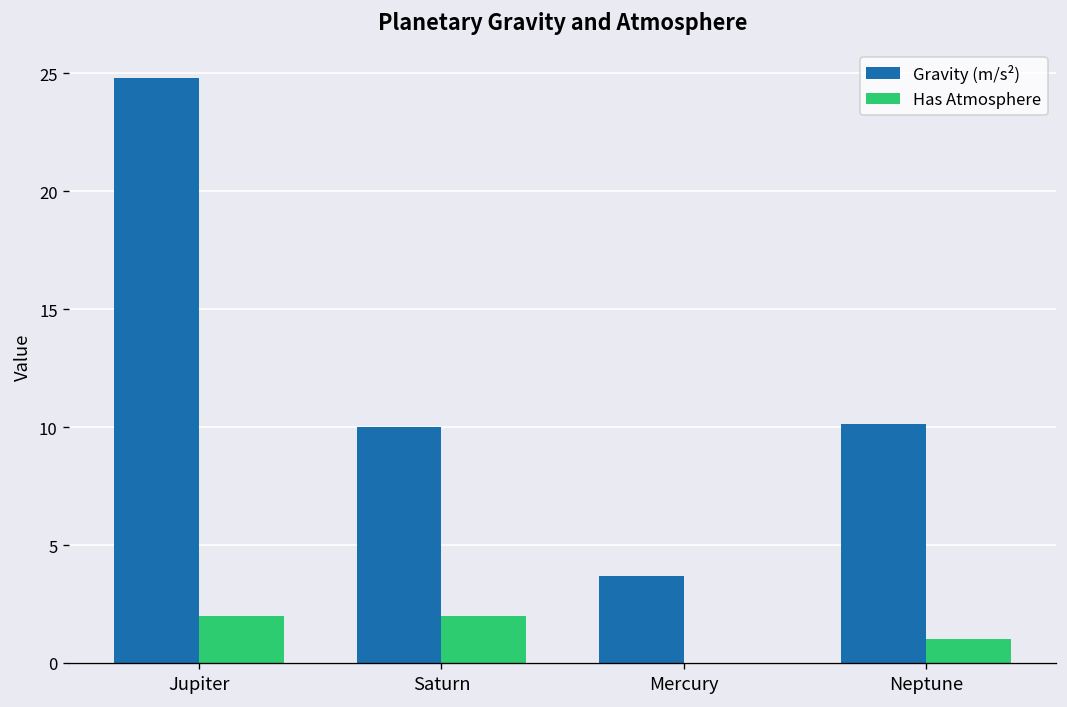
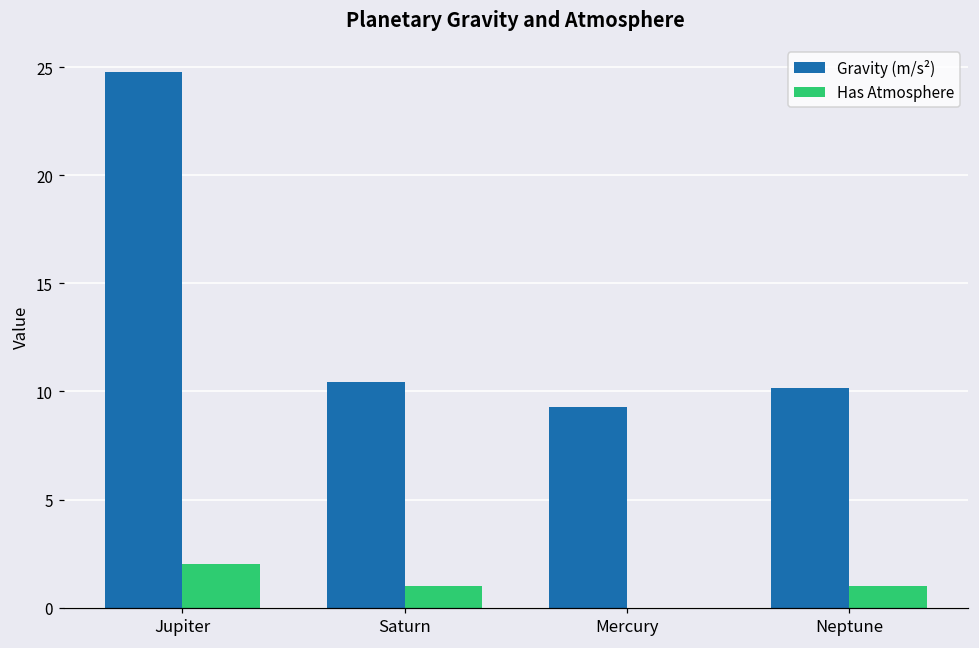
  {
    "Gravity (m/s²)": {
      "Jupiter": 24.8,
-     "Saturn": 10.0,
-     "Mercury": 3.7,
+     "Saturn": 10.4,
+     "Mercury": 9.3,
      "Neptune": 10.2
    },
    "Has Atmosphere": {
      "Jupiter": 2,
-     "Saturn": 2,
+     "Saturn": 1,
      "Mercury": 0,
      "Neptune": 1
    }
  }
